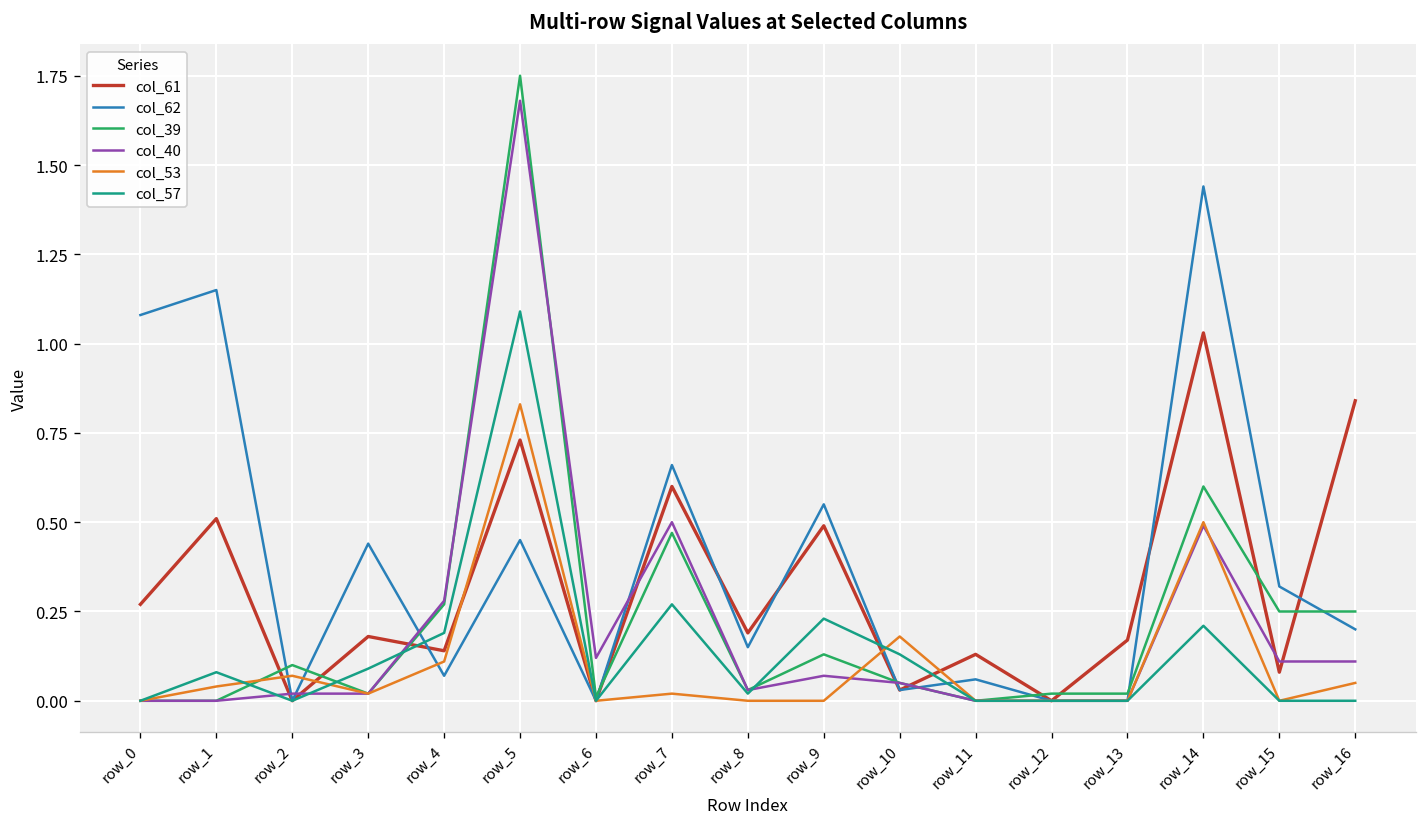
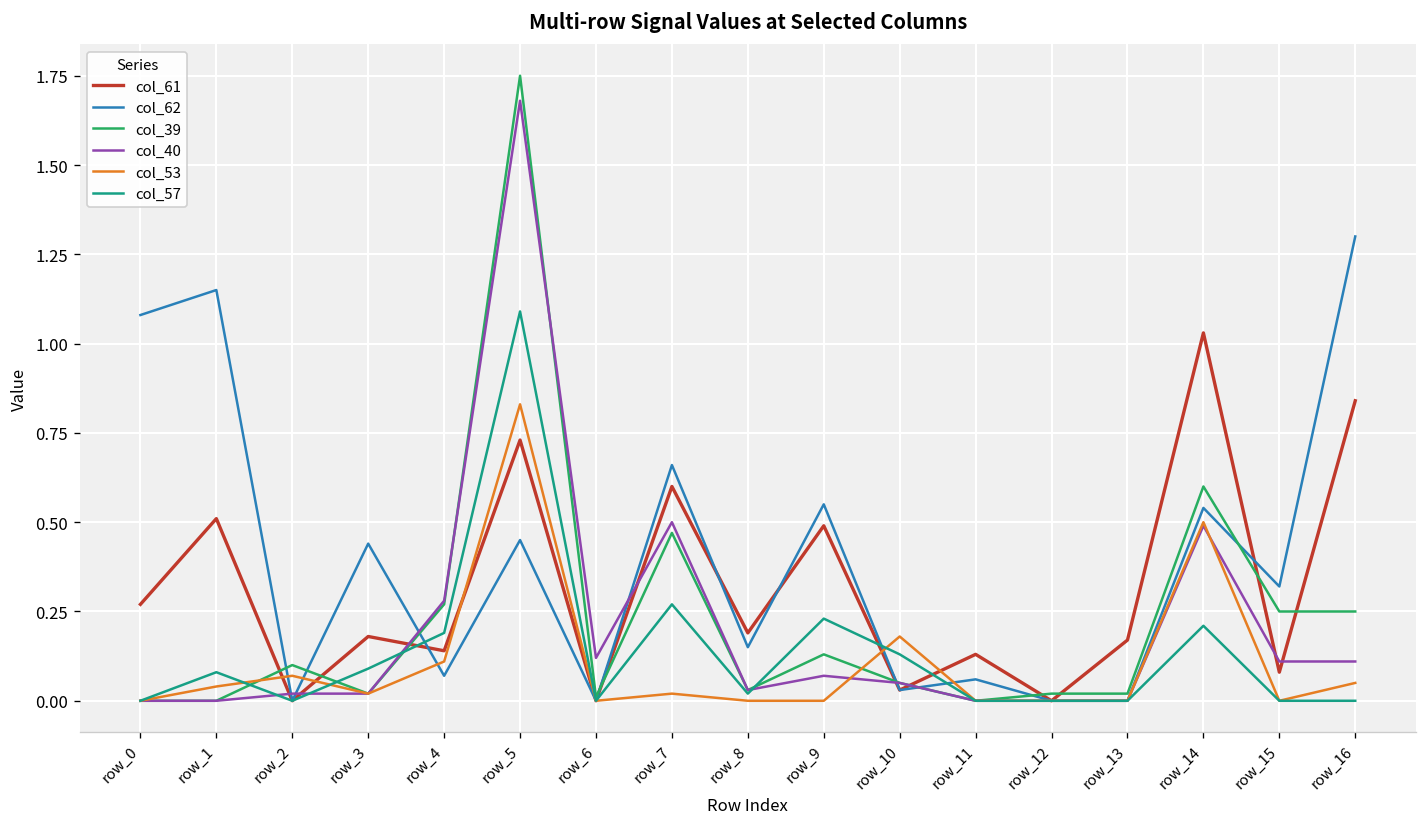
  {
    "col_61": {
      "row_0": 0.27,
      "row_1": 0.51,
      "row_3": 0.18,
      "row_4": 0.14,
      "row_5": 0.73,
      "row_7": 0.60,
      "row_8": 0.19,
      "row_9": 0.49,
      "row_11": 0.13,
      "row_13": 0.17,
      "row_14": 1.03,
      "row_15": 0.08,
      "row_16": 0.84
    },
    "col_62": {
      "row_0": 1.08,
      "row_1": 1.15,
      "row_3": 0.44,
      "row_4": 0.07,
      "row_5": 0.45,
      "row_7": 0.66,
      "row_8": 0.15,
      "row_9": 0.55,
      "row_11": 0.06,
-     "row_14": 1.44,
+     "row_14": 0.54,
      "row_15": 0.32,
-     "row_16": 0.2
+     "row_16": 1.3
    },
    "col_40": {
      "row_2": 0.02,
      "row_4": 0.28,
      "row_5": 1.68,
      "row_6": 0.12,
      "row_7": 0.50,
      "row_9": 0.07,
      "row_14": 0.49,
      "row_15": 0.11,
      "row_16": 0.11
    },
    "col_53": {
      "row_1": 0.04,
      "row_2": 0.07,
      "row_4": 0.11,
      "row_5": 0.83,
      "row_7": 0.02,
      "row_8": 0.00,
      "row_9": 0.00,
      "row_10": 0.18,
      "row_14": 0.50,
      "row_16": 0.05
    }
  }
